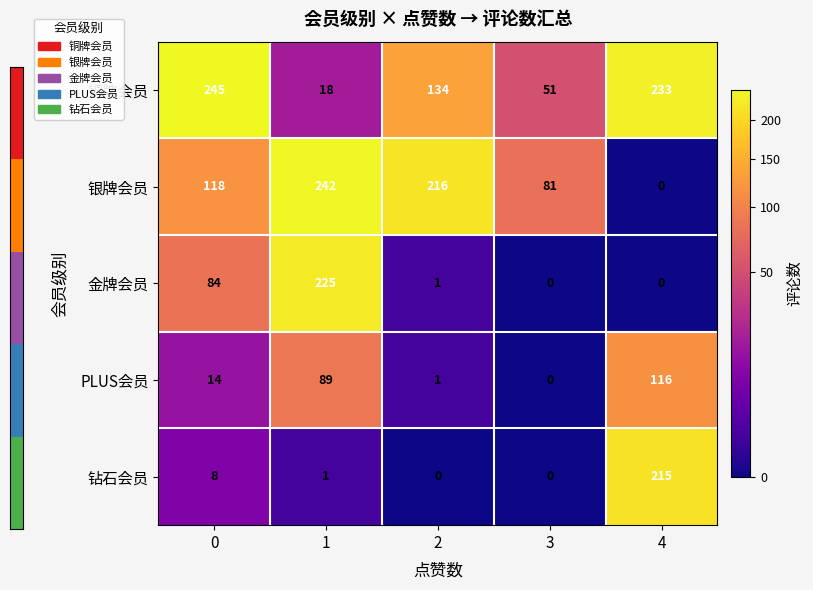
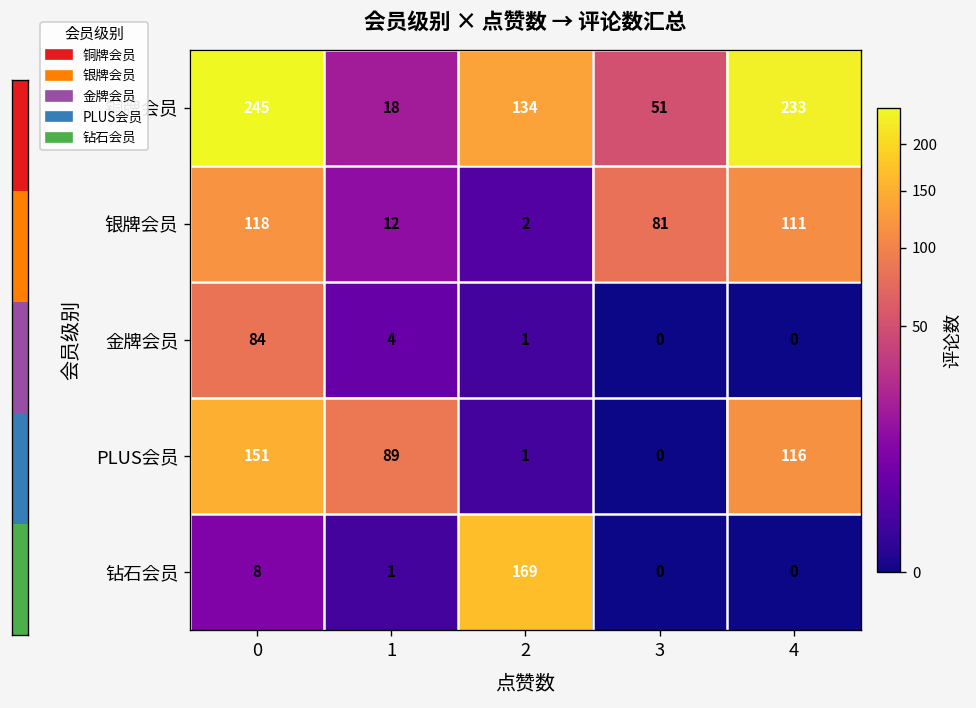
  {
    "会员级别 × 点赞数 → 评论数汇总": {
      "铜牌会员": {
        "0": 245,
        "1": 18,
        "2": 134,
        "3": 51,
        "4": 233
      },
      "银牌会员": {
        "0": 118,
-       "1": 242,
-       "2": 216,
+       "1": 12,
+       "2": 2,
        "3": 81,
-       "4": 0
+       "4": 111
      },
      "金牌会员": {
        "0": 84,
-       "1": 225,
+       "1": 4,
        "2": 1,
        "3": 0,
        "4": 0
      },
      "PLUS会员": {
-       "0": 14,
+       "0": 151,
        "1": 89,
        "2": 1,
        "3": 0,
        "4": 116
      },
      "钻石会员": {
        "0": 8,
        "1": 1,
-       "2": 0,
+       "2": 169,
        "3": 0,
-       "4": 215
+       "4": 0
      }
    }
  }
